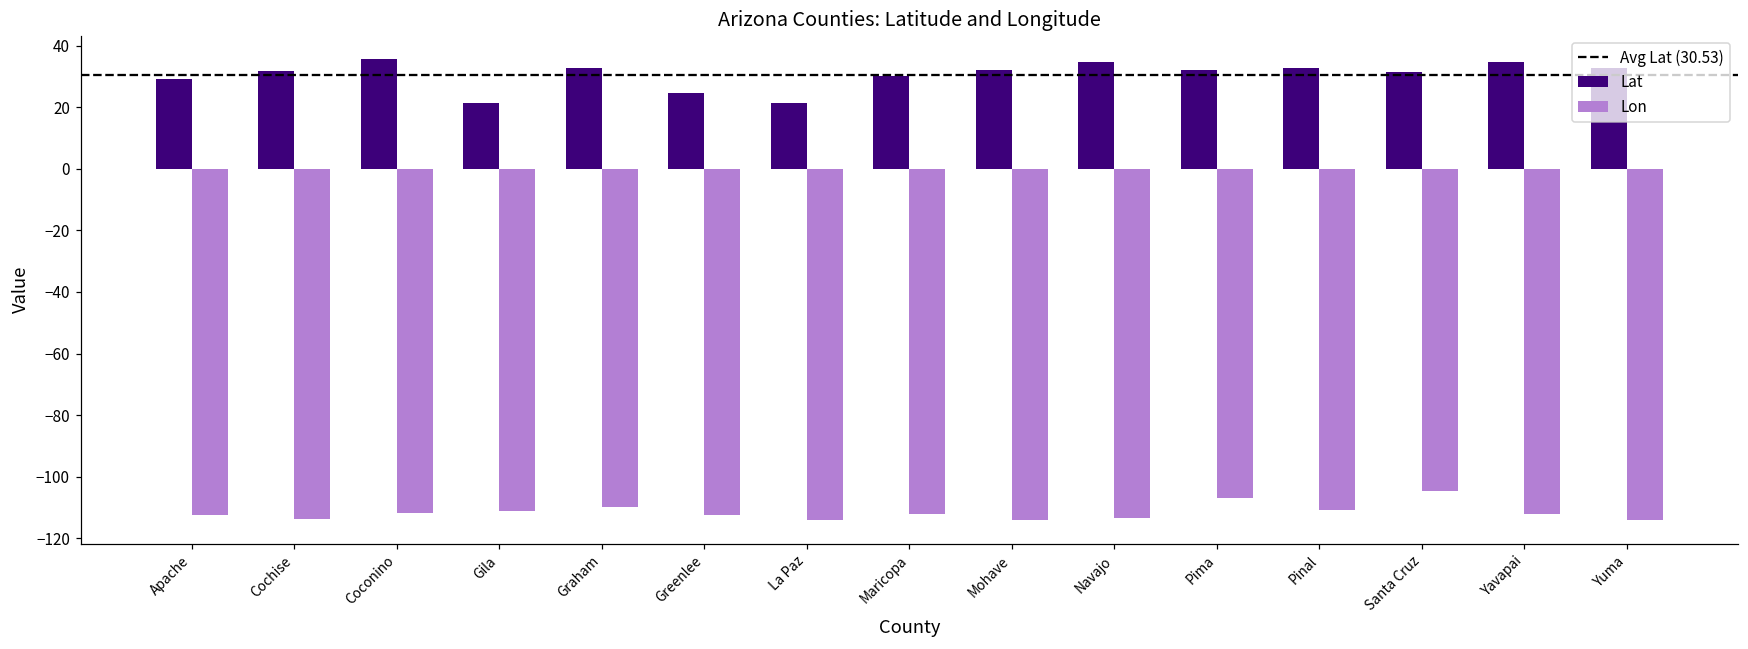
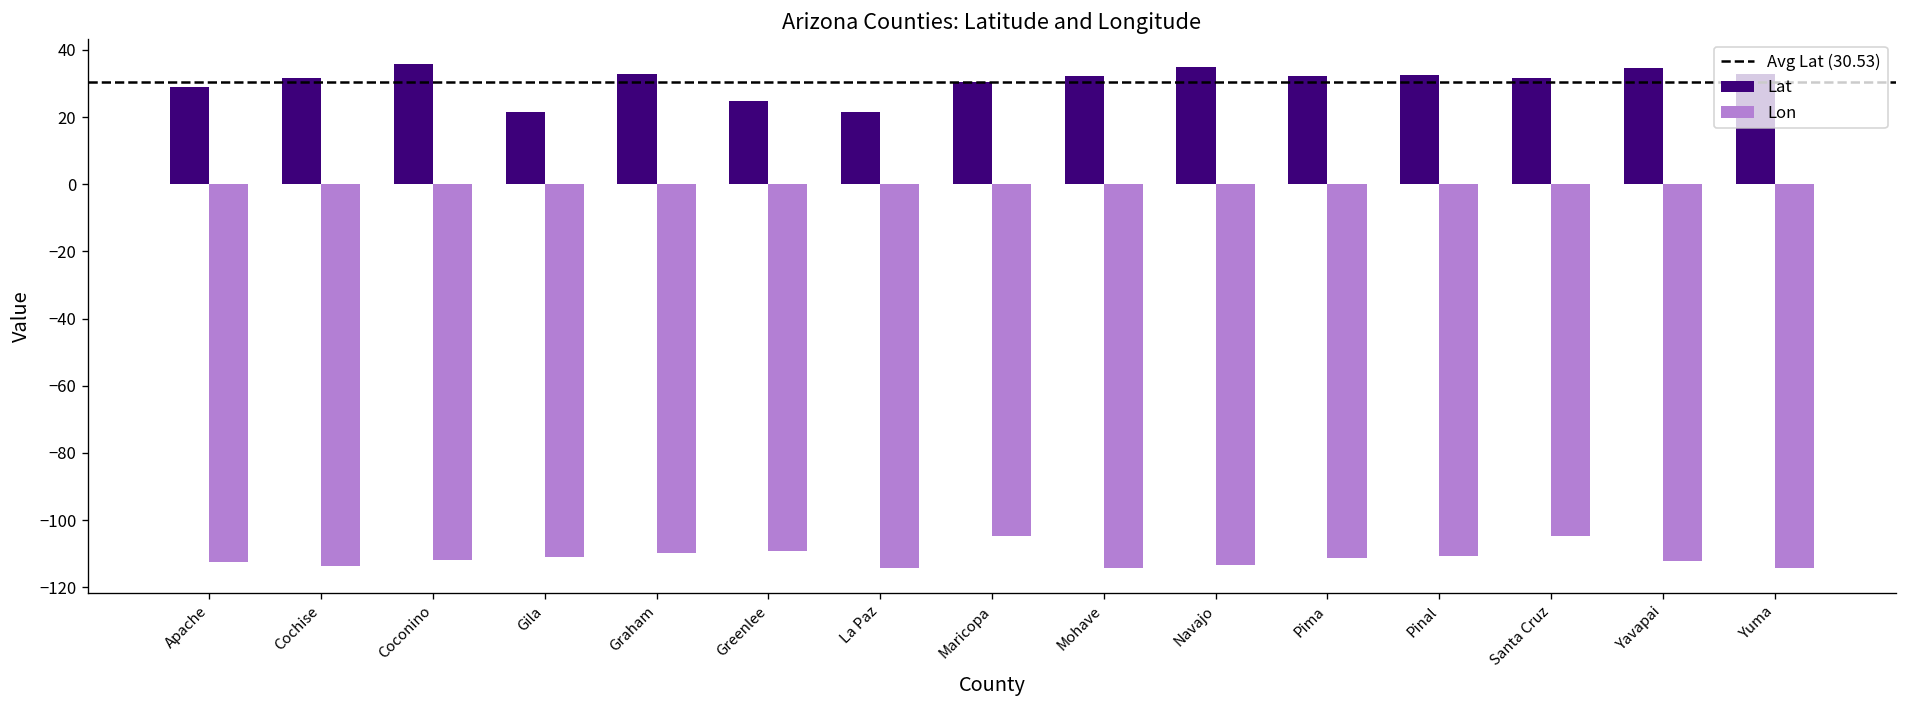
  {
    "Lat": {
      "Apache": 29,
      "Cochise": 32,
      "Coconino": 36,
      "Gila": 21,
      "Graham": 33,
      "Greenlee": 25,
      "La Paz": 21,
      "Maricopa": 30,
      "Mohave": 32,
      "Navajo": 35,
      "Pima": 32,
      "Pinal": 33,
      "Santa Cruz": 32,
      "Yavapai": 35
    },
    "Lon": {
      "Apache": -112,
      "Cochise": -114,
      "Coconino": -112,
      "Gila": -111,
      "Graham": -110,
-     "Greenlee": -112,
+     "Greenlee": -109,
      "La Paz": -114,
-     "Maricopa": -112,
+     "Maricopa": -105,
      "Mohave": -114,
      "Navajo": -113,
-     "Pima": -107,
+     "Pima": -111,
      "Pinal": -111,
      "Santa Cruz": -105,
      "Yavapai": -112,
      "Yuma": -114
    }
  }
